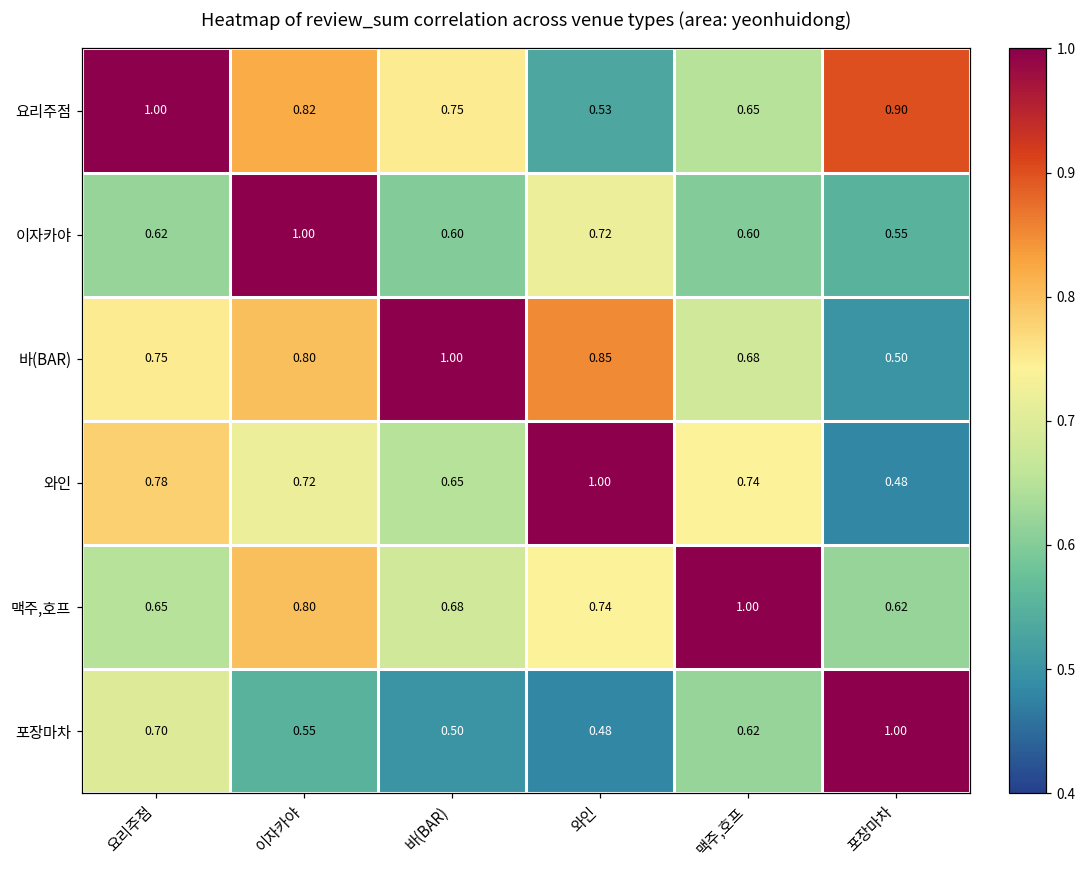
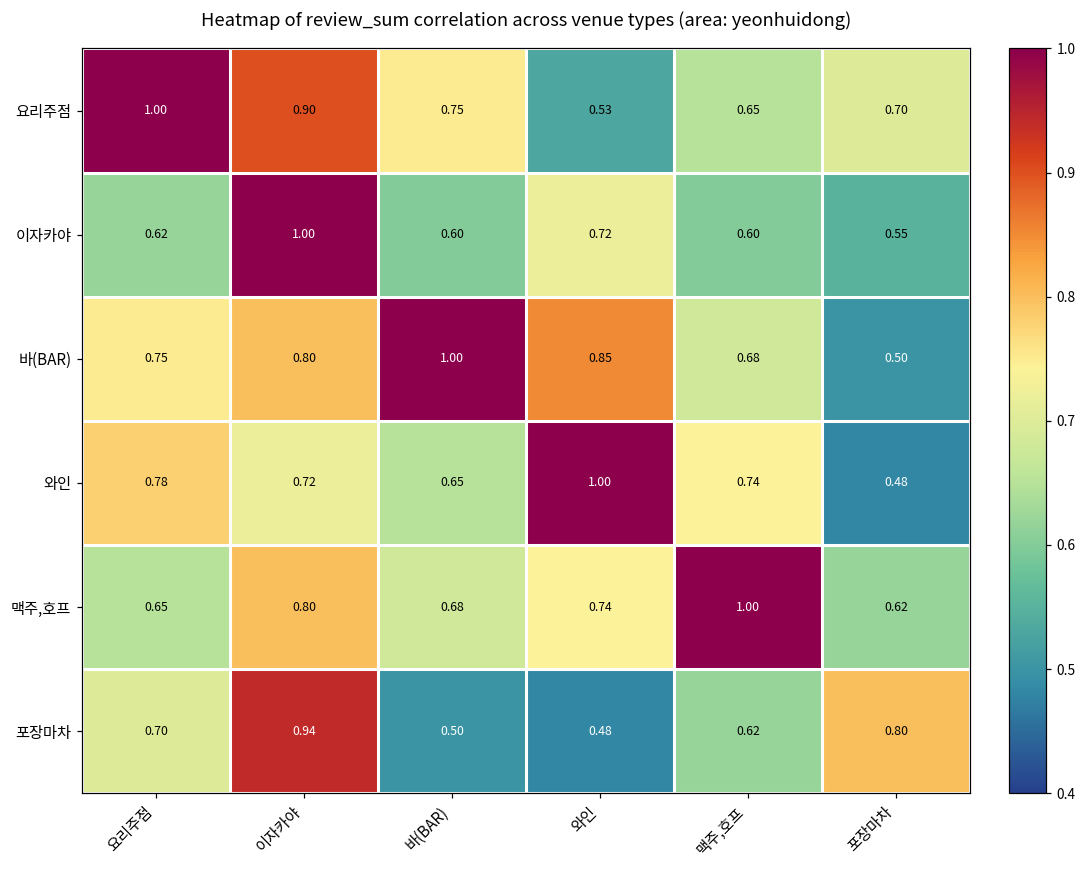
  {
    "요리주점": {
      "요리주점": 1.00,
-     "이자카야": 0.82,
+     "이자카야": 0.90,
      "바(BAR)": 0.75,
      "와인": 0.53,
      "맥주,호프": 0.65,
-     "포장마차": 0.90
+     "포장마차": 0.70
    },
    "이자카야": {
      "요리주점": 0.62,
      "이자카야": 1.00,
      "바(BAR)": 0.60,
      "와인": 0.72,
      "맥주,호프": 0.60,
      "포장마차": 0.55
    },
    "바(BAR)": {
      "요리주점": 0.75,
      "이자카야": 0.80,
      "바(BAR)": 1.00,
      "와인": 0.85,
      "맥주,호프": 0.68,
      "포장마차": 0.50
    },
    "와인": {
      "요리주점": 0.78,
      "이자카야": 0.72,
      "바(BAR)": 0.65,
      "와인": 1.00,
      "맥주,호프": 0.74,
      "포장마차": 0.48
    },
    "맥주,호프": {
      "요리주점": 0.65,
      "이자카야": 0.80,
      "바(BAR)": 0.68,
      "와인": 0.74,
      "맥주,호프": 1.00,
      "포장마차": 0.62
    },
    "포장마차": {
      "요리주점": 0.70,
-     "이자카야": 0.55,
+     "이자카야": 0.94,
      "바(BAR)": 0.50,
      "와인": 0.48,
      "맥주,호프": 0.62,
-     "포장마차": 1.00
+     "포장마차": 0.80
    }
  }
